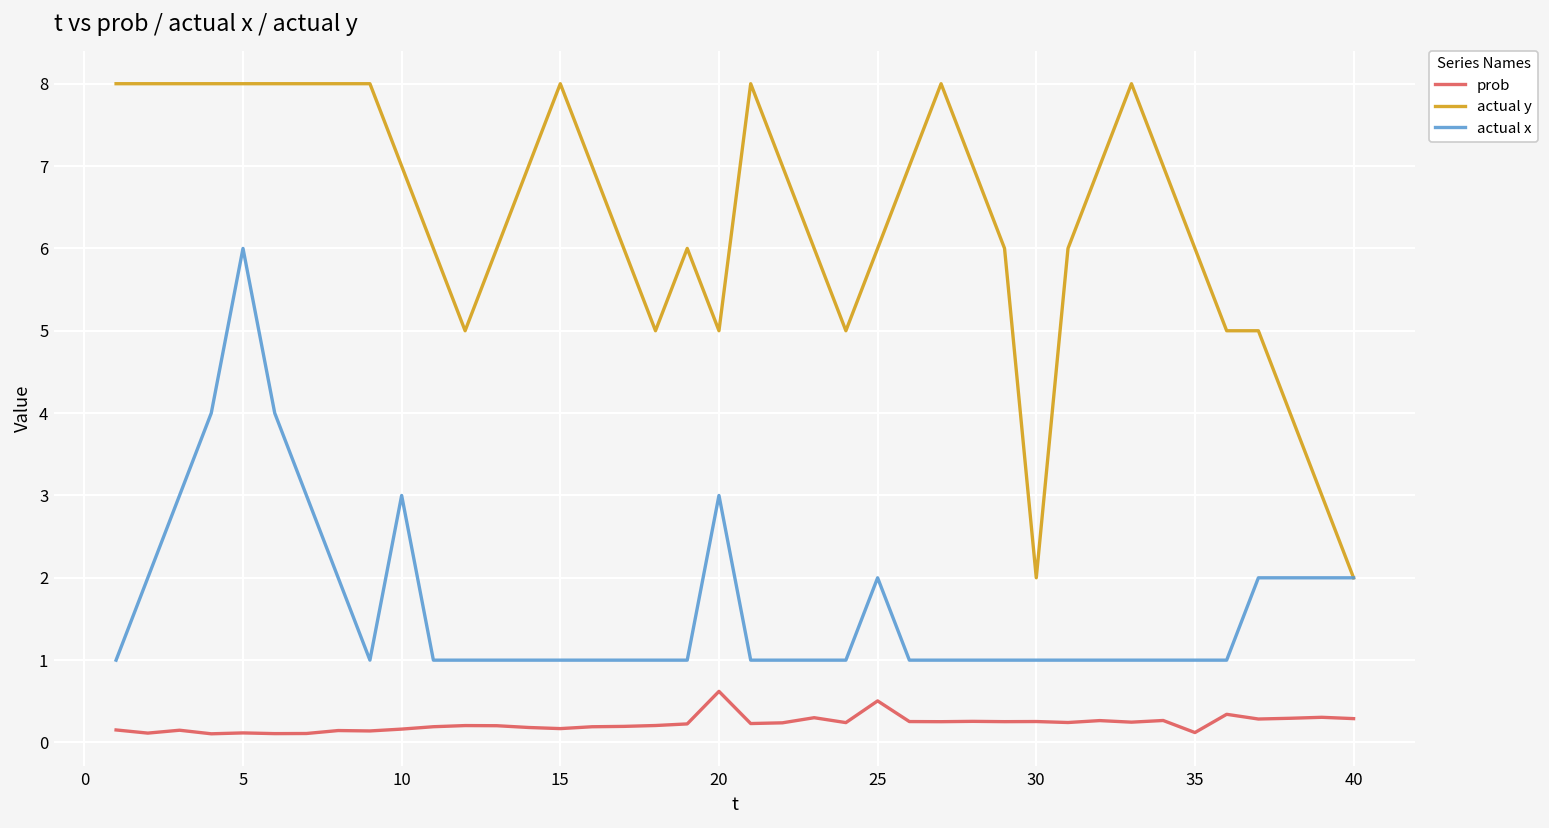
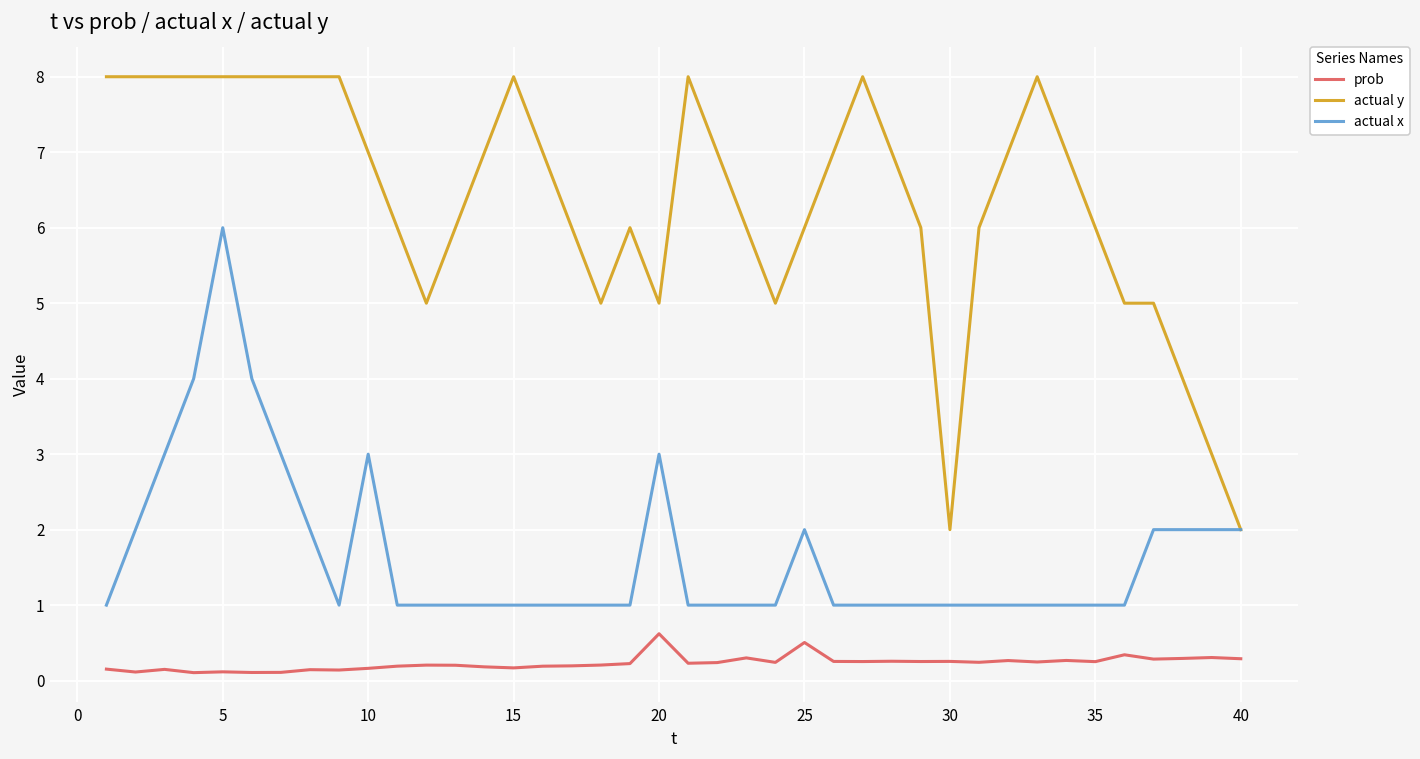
  {
    "prob": {
      "5": 0.1,
      "10": 0.2,
      "15": 0.2,
      "20": 0.6,
      "25": 0.5,
      "30": 0.3,
-     "35": 0.1,
+     "35": 0.3,
      "40": 0.3
    },
    "actual y": {
      "5": 8.0,
      "10": 7.0,
      "15": 8.0,
      "20": 5.0,
      "25": 6.0,
      "30": 2.0,
      "35": 6.0
    },
    "actual x": {
      "5": 6.0,
      "10": 3.0,
      "15": 1.0,
      "20": 3.0,
      "25": 2.0,
      "30": 1.0,
      "35": 1.0
    }
  }
